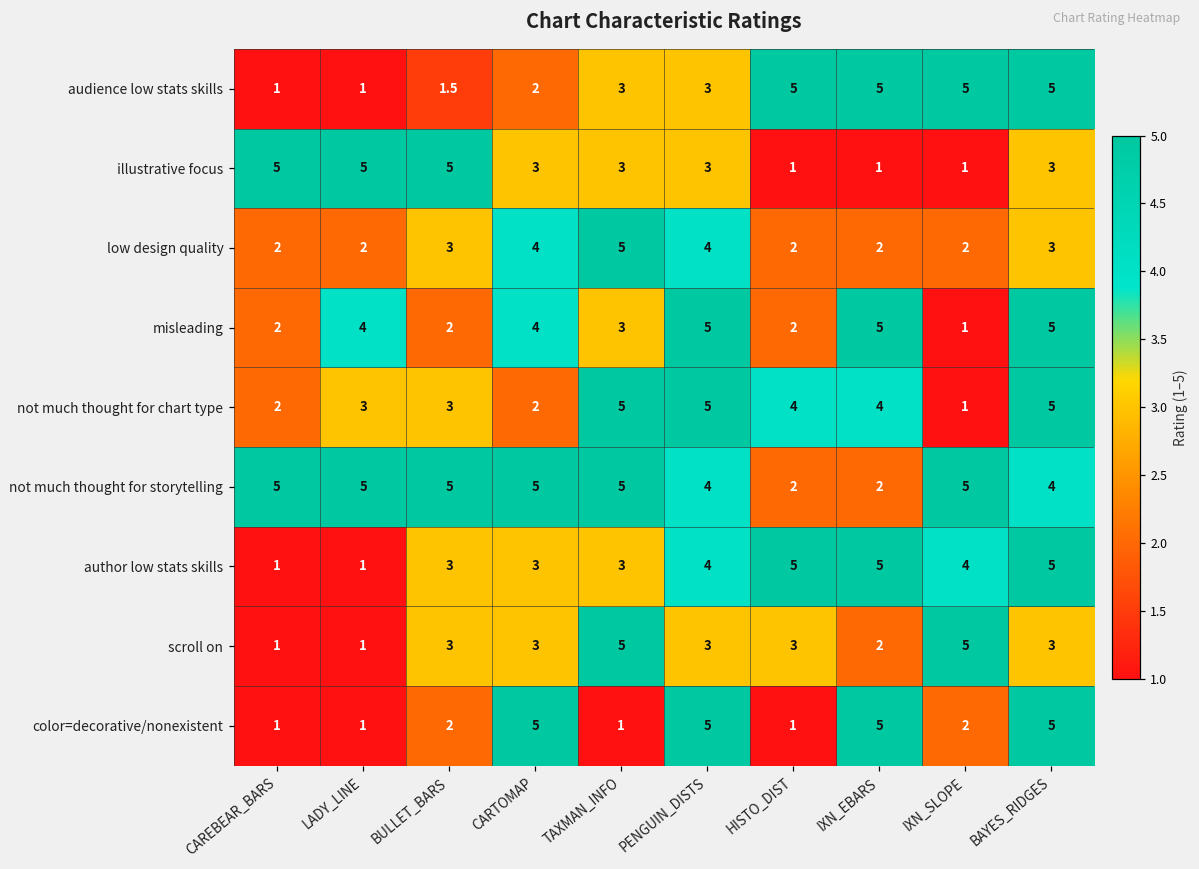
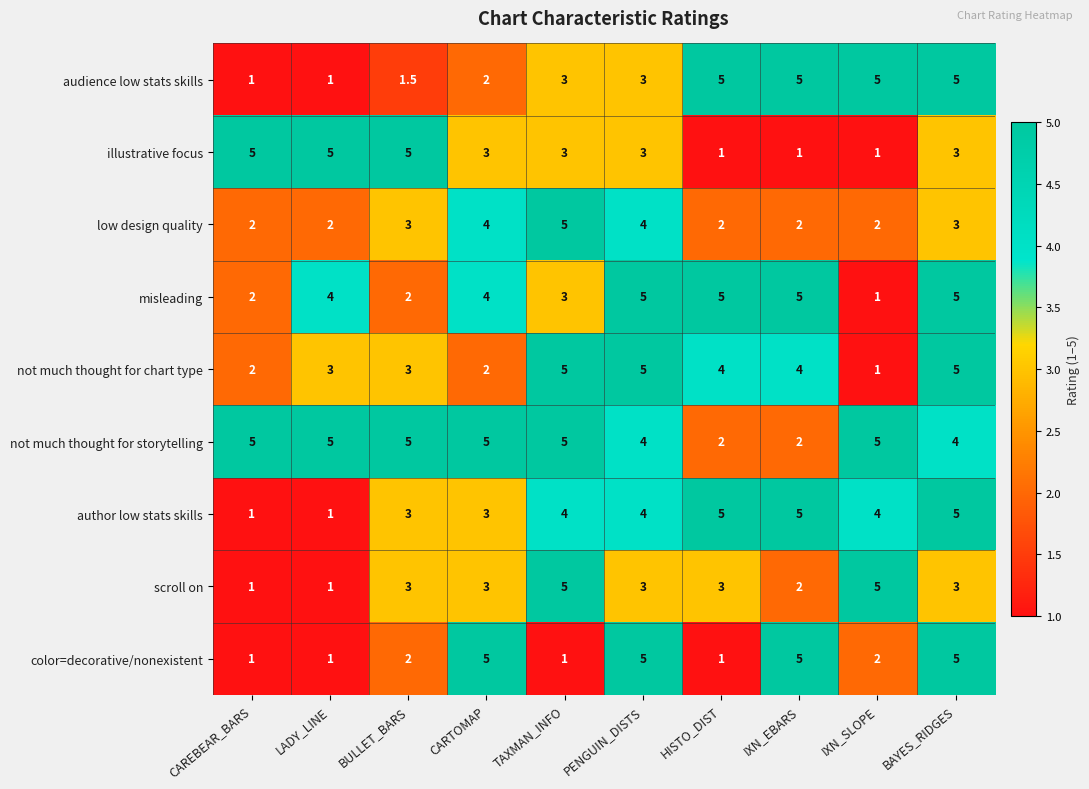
  {
    "audience low stats skills": {
      "CAREBEAR_BARS": 1,
      "LADY_LINE": 1,
      "BULLET_BARS": 1.5,
      "CARTOMAP": 2,
      "TAXMAN_INFO": 3,
      "PENGUIN_DISTS": 3,
      "HISTO_DIST": 5,
      "IXN_EBARS": 5,
      "IXN_SLOPE": 5,
      "BAYES_RIDGES": 5
    },
    "illustrative focus": {
      "CAREBEAR_BARS": 5,
      "LADY_LINE": 5,
      "BULLET_BARS": 5,
      "CARTOMAP": 3,
      "TAXMAN_INFO": 3,
      "PENGUIN_DISTS": 3,
      "HISTO_DIST": 1,
      "IXN_EBARS": 1,
      "IXN_SLOPE": 1,
      "BAYES_RIDGES": 3
    },
    "low design quality": {
      "CAREBEAR_BARS": 2,
      "LADY_LINE": 2,
      "BULLET_BARS": 3,
      "CARTOMAP": 4,
      "TAXMAN_INFO": 5,
      "PENGUIN_DISTS": 4,
      "HISTO_DIST": 2,
      "IXN_EBARS": 2,
      "IXN_SLOPE": 2,
      "BAYES_RIDGES": 3
    },
    "misleading": {
      "CAREBEAR_BARS": 2,
      "LADY_LINE": 4,
      "BULLET_BARS": 2,
      "CARTOMAP": 4,
      "TAXMAN_INFO": 3,
      "PENGUIN_DISTS": 5,
-     "HISTO_DIST": 2,
+     "HISTO_DIST": 5,
      "IXN_EBARS": 5,
      "IXN_SLOPE": 1,
      "BAYES_RIDGES": 5
    },
    "not much thought for chart type": {
      "CAREBEAR_BARS": 2,
      "LADY_LINE": 3,
      "BULLET_BARS": 3,
      "CARTOMAP": 2,
      "TAXMAN_INFO": 5,
      "PENGUIN_DISTS": 5,
      "HISTO_DIST": 4,
      "IXN_EBARS": 4,
      "IXN_SLOPE": 1,
      "BAYES_RIDGES": 5
    },
    "not much thought for storytelling": {
      "CAREBEAR_BARS": 5,
      "LADY_LINE": 5,
      "BULLET_BARS": 5,
      "CARTOMAP": 5,
      "TAXMAN_INFO": 5,
      "PENGUIN_DISTS": 4,
      "HISTO_DIST": 2,
      "IXN_EBARS": 2,
      "IXN_SLOPE": 5,
      "BAYES_RIDGES": 4
    },
    "author low stats skills": {
      "CAREBEAR_BARS": 1,
      "LADY_LINE": 1,
      "BULLET_BARS": 3,
      "CARTOMAP": 3,
-     "TAXMAN_INFO": 3,
+     "TAXMAN_INFO": 4,
      "PENGUIN_DISTS": 4,
      "HISTO_DIST": 5,
      "IXN_EBARS": 5,
      "IXN_SLOPE": 4,
      "BAYES_RIDGES": 5
    },
    "scroll on": {
      "CAREBEAR_BARS": 1,
      "LADY_LINE": 1,
      "BULLET_BARS": 3,
      "CARTOMAP": 3,
      "TAXMAN_INFO": 5,
      "PENGUIN_DISTS": 3,
      "HISTO_DIST": 3,
      "IXN_EBARS": 2,
      "IXN_SLOPE": 5,
      "BAYES_RIDGES": 3
    },
    "color=decorative/nonexistent": {
      "CAREBEAR_BARS": 1,
      "LADY_LINE": 1,
      "BULLET_BARS": 2,
      "CARTOMAP": 5,
      "TAXMAN_INFO": 1,
      "PENGUIN_DISTS": 5,
      "HISTO_DIST": 1,
      "IXN_EBARS": 5,
      "IXN_SLOPE": 2,
      "BAYES_RIDGES": 5
    }
  }
